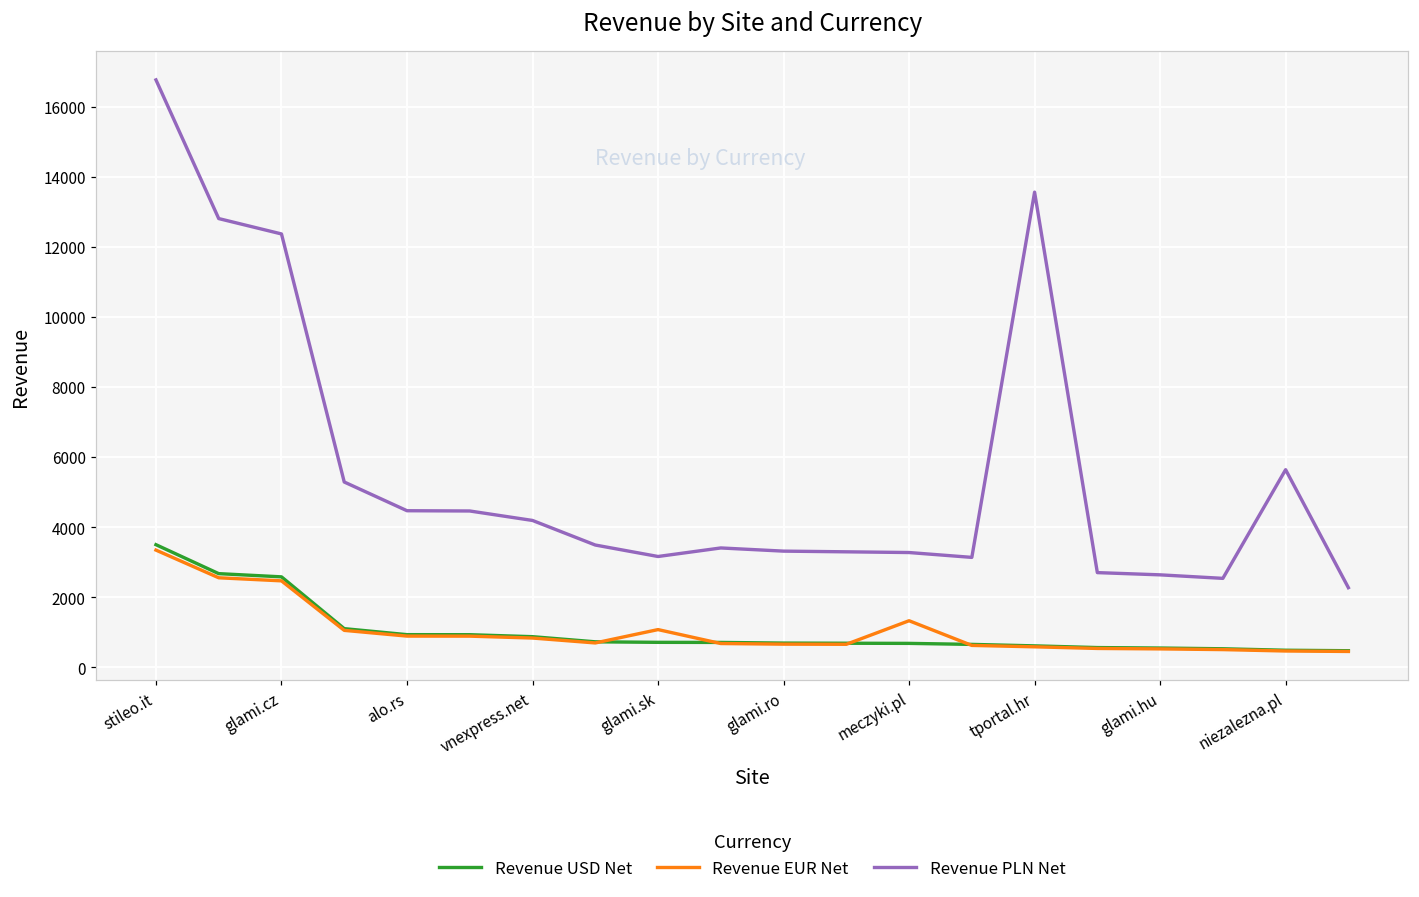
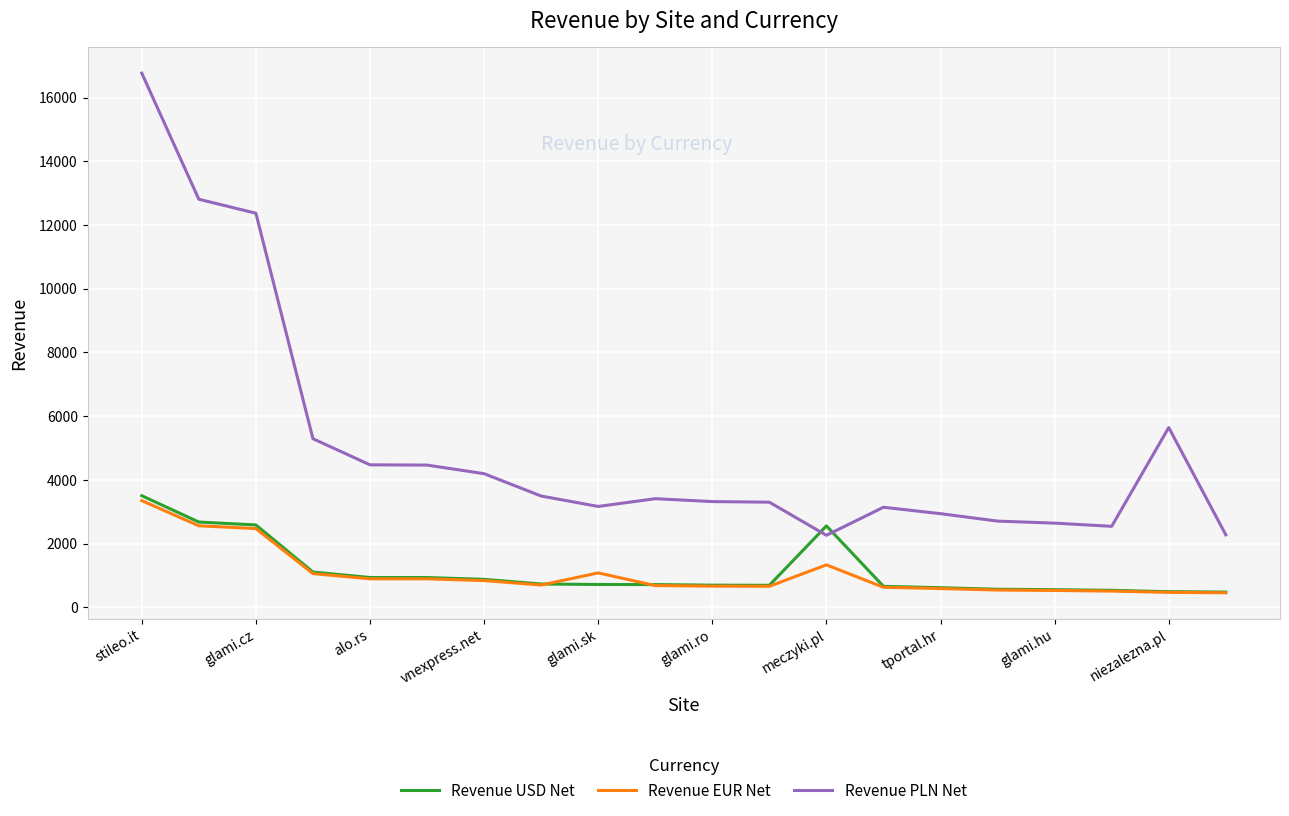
  {
    "Revenue USD Net": {
      "stileo.it": 3500,
      "glami.cz": 2600,
      "glami.sk": 700,
-     "meczyki.pl": 700
+     "meczyki.pl": 2600
    },
    "Revenue EUR Net": {
      "stileo.it": 3300,
      "glami.cz": 2500,
      "glami.sk": 1100,
      "meczyki.pl": 1300
    },
    "Revenue PLN Net": {
      "stileo.it": 16800,
      "glami.cz": 12400,
      "alo.rs": 4500,
      "vnexpress.net": 4200,
      "glami.sk": 3200,
      "glami.ro": 3300,
-     "meczyki.pl": 3300,
-     "tportal.hr": 13600,
+     "meczyki.pl": 2300,
+     "tportal.hr": 2900,
      "glami.hu": 2600,
      "niezalezna.pl": 5600
    }
  }
